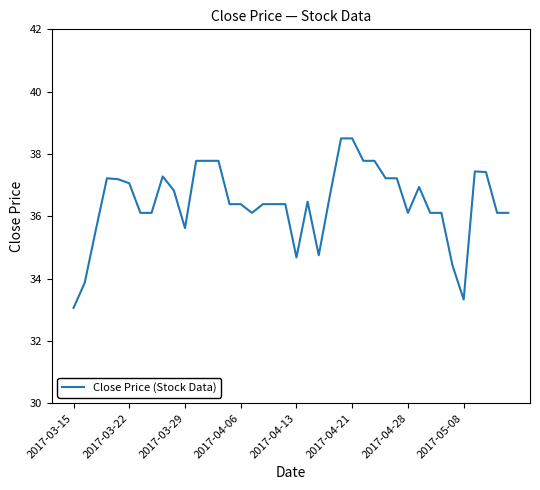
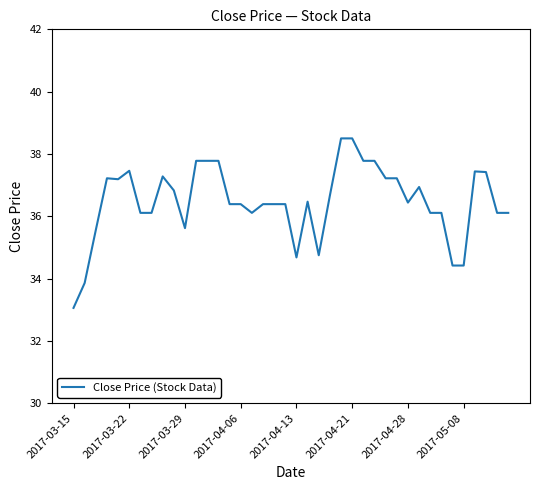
  {
    "2017-03-15": 33.1,
-   "2017-03-22": 37.1,
+   "2017-03-22": 37.5,
    "2017-03-29": 35.6,
    "2017-04-06": 36.4,
    "2017-04-13": 34.7,
    "2017-04-21": 38.5,
-   "2017-04-28": 36.1,
-   "2017-05-08": 33.3
+   "2017-04-28": 36.4,
+   "2017-05-08": 34.4
  }
